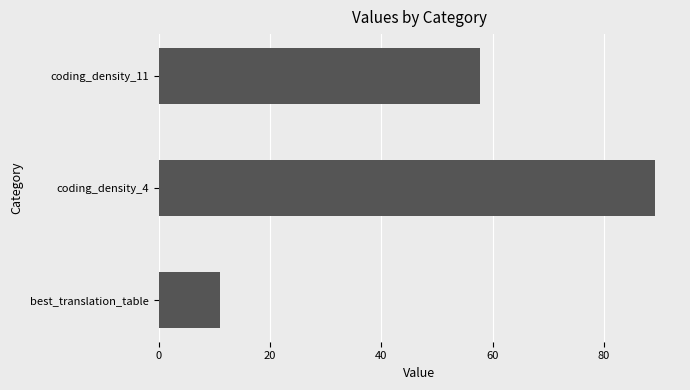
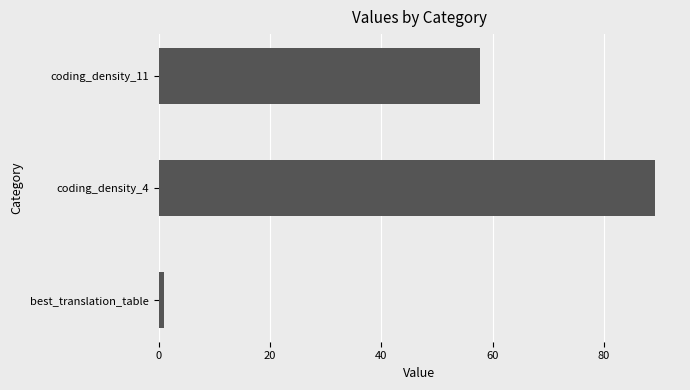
  {
    "coding_density_11": 58,
    "coding_density_4": 89,
-   "best_translation_table": 11
+   "best_translation_table": 1
  }
